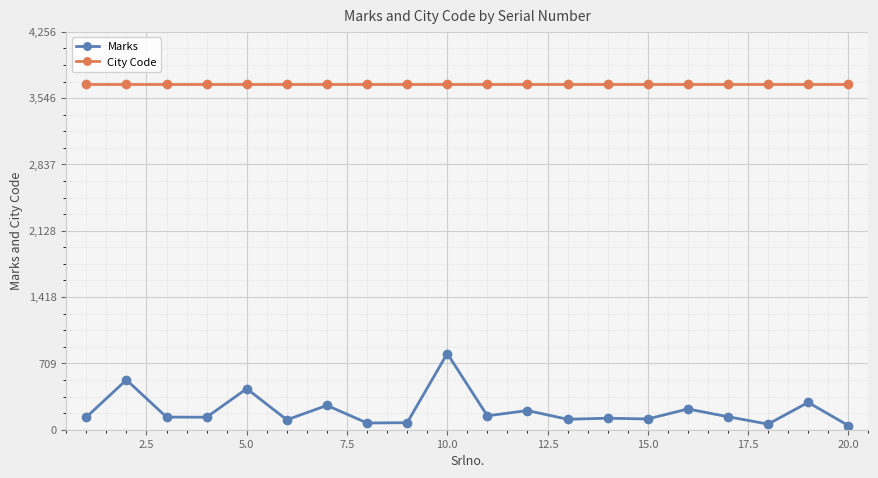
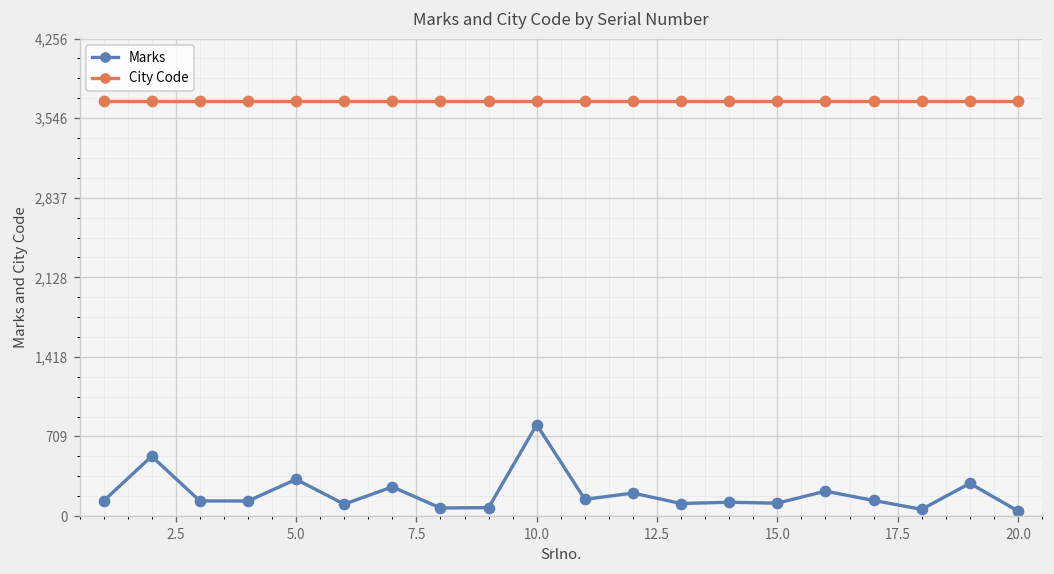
  {
    "Marks": {
-     "5.0": "400",
+     "5.0": "300",
      "10.0": "800",
      "15.0": "100",
      "20.0": "0"
    },
    "City Code": {
      "5.0": "3,700",
      "10.0": "3,700",
      "15.0": "3,700",
      "20.0": "3,700"
    }
  }
